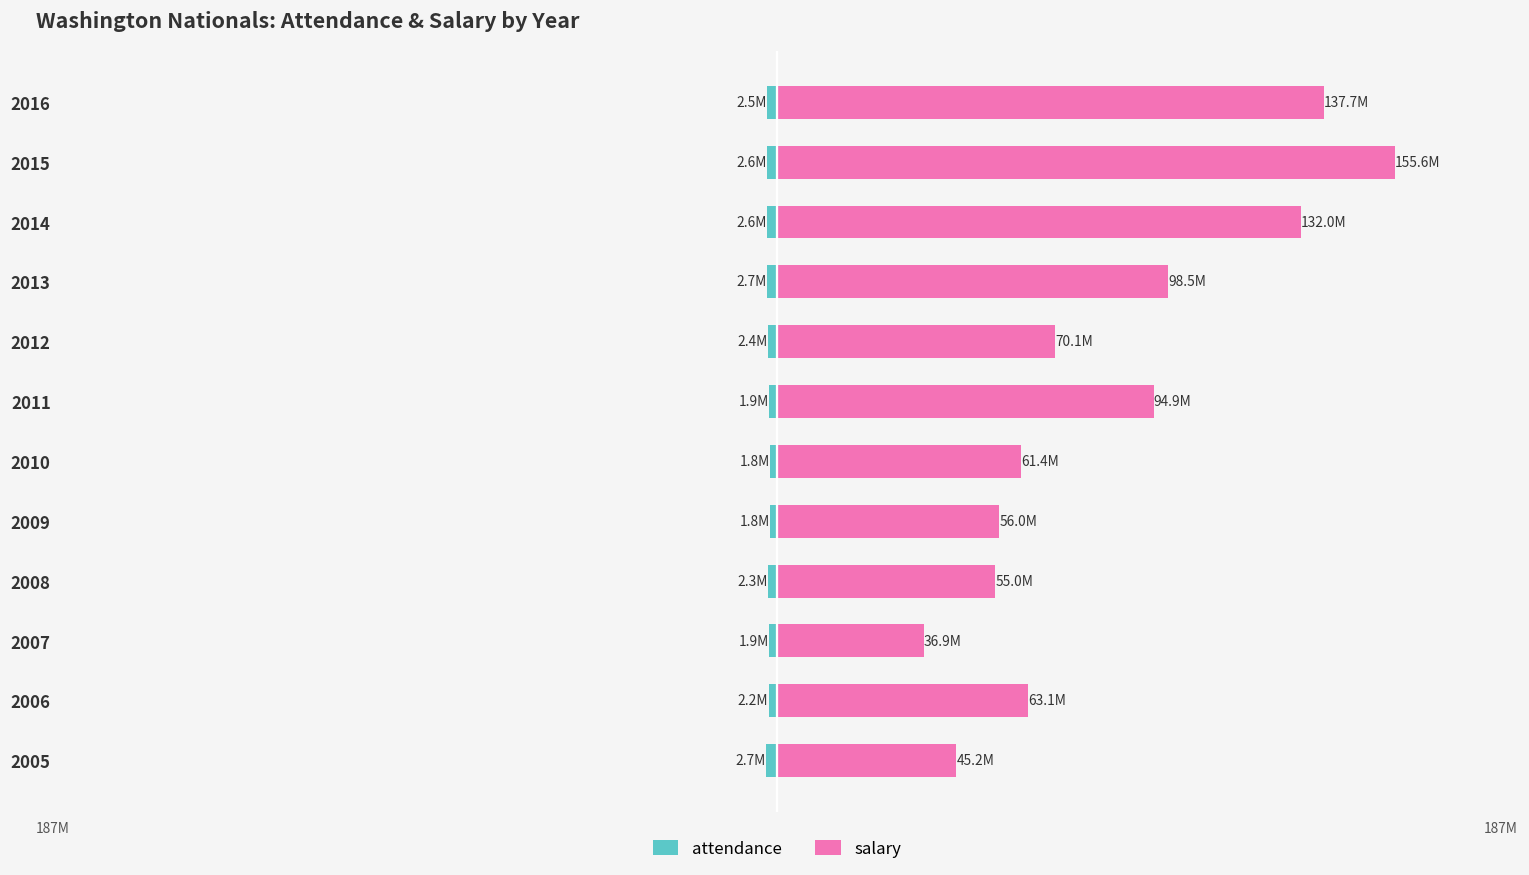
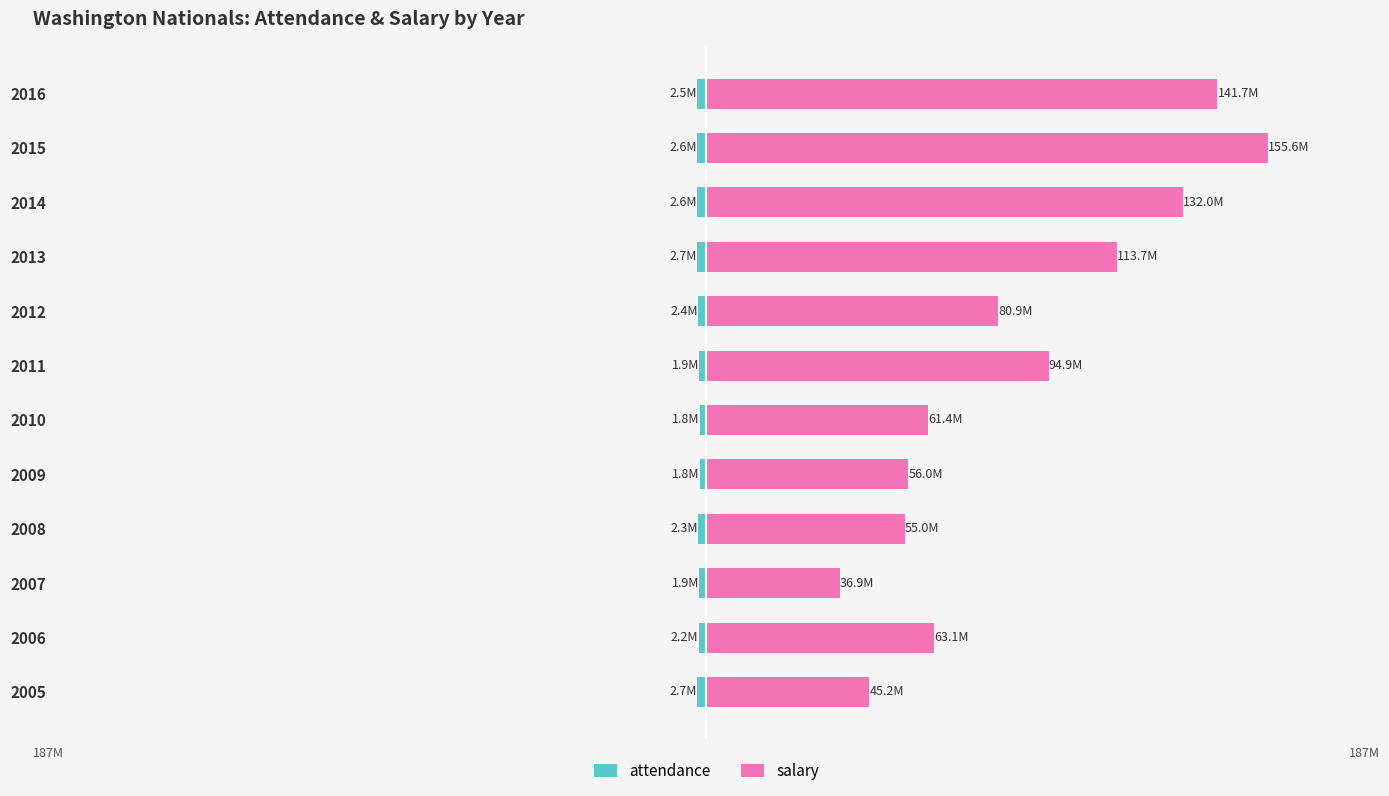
  {
    "salary": {
-     "2016": "137.7M",
+     "2016": "141.7M",
      "2015": "155.6M",
      "2014": "132.0M",
-     "2013": "98.5M",
-     "2012": "70.1M",
+     "2013": "113.7M",
+     "2012": "80.9M",
      "2011": "94.9M",
      "2010": "61.4M",
      "2009": "56.0M",
      "2008": "55.0M",
      "2007": "36.9M",
      "2006": "63.1M",
      "2005": "45.2M"
    }
  }
